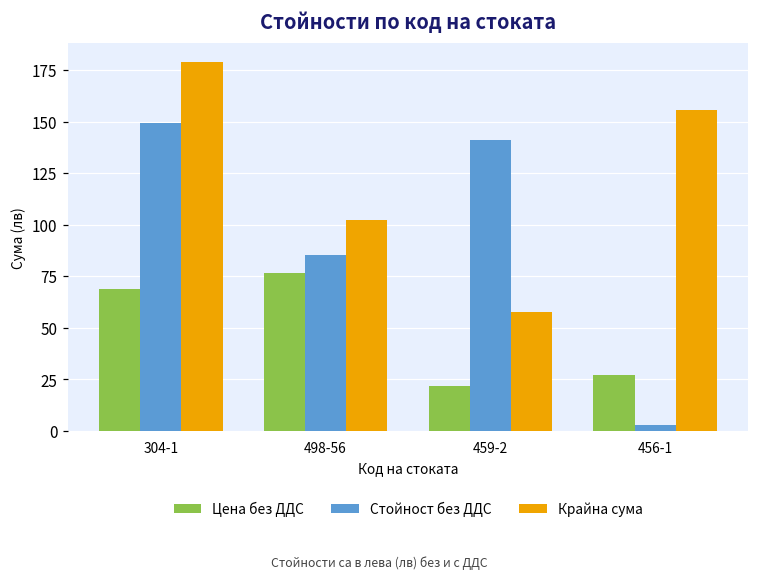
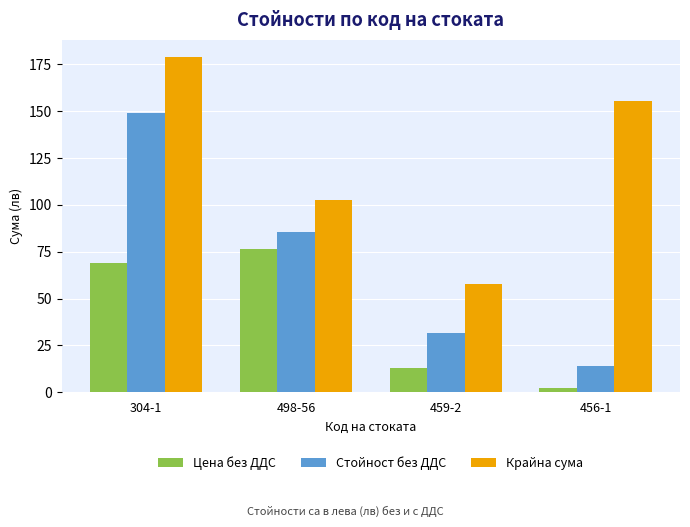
  {
    "Цена без ДДС": {
      "304-1": 69,
      "498-56": 77,
-     "459-2": 21,
-     "456-1": 27
+     "459-2": 13,
+     "456-1": 2
    },
    "Стойност без ДДС": {
      "304-1": 149,
      "498-56": 85,
-     "459-2": 141,
-     "456-1": 3
+     "459-2": 32,
+     "456-1": 14
    },
    "Крайна сума": {
      "304-1": 179,
      "498-56": 102,
      "459-2": 58,
      "456-1": 155
    }
  }
